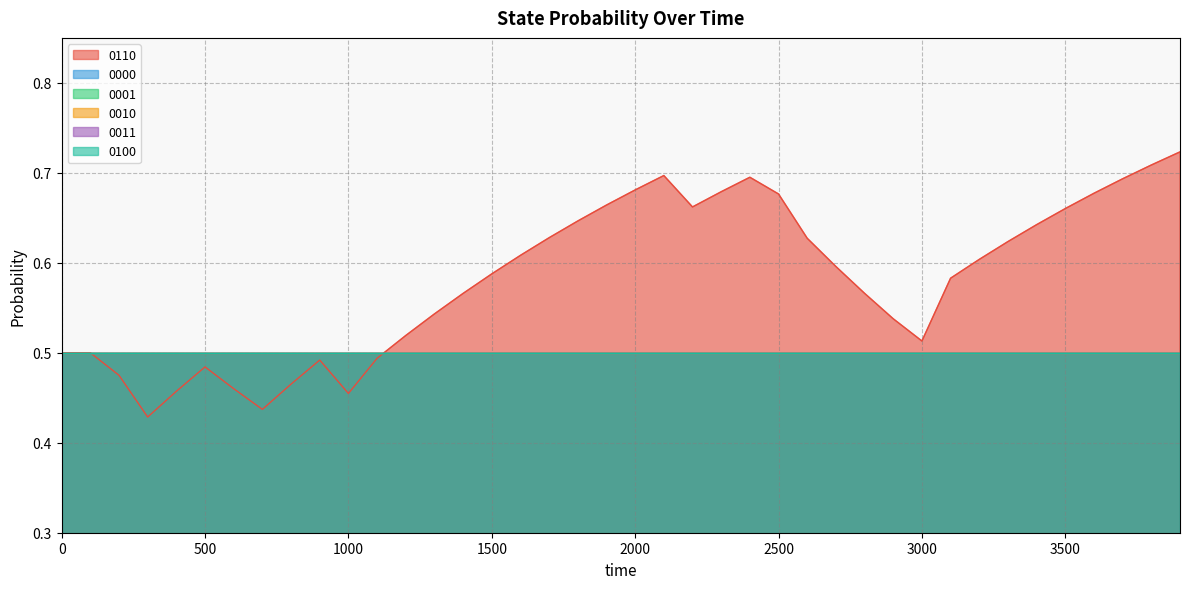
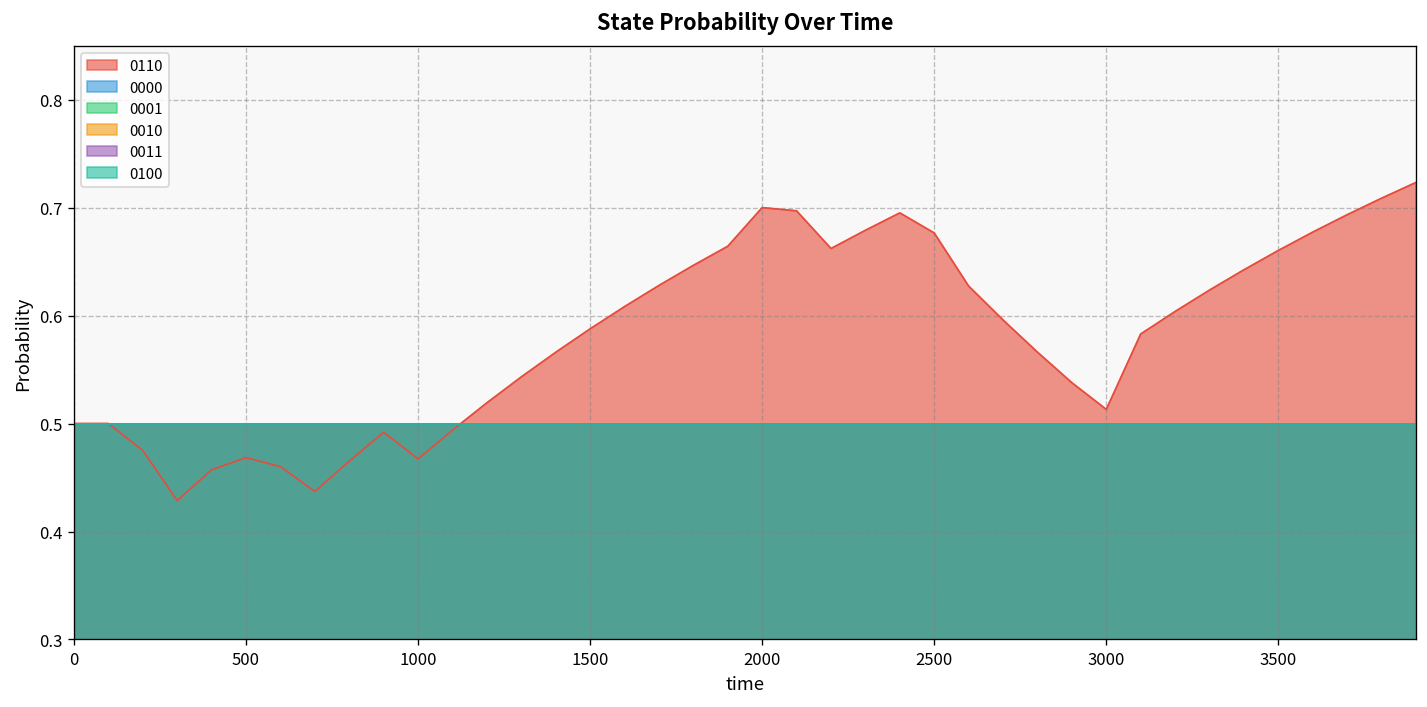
  {
    "0110": {
-     "500": 0.48,
-     "1000": 0.45,
+     "500": 0.47,
+     "1000": 0.47,
      "1500": 0.59,
-     "2000": 0.68,
+     "2000": 0.70,
      "2500": 0.68,
      "3000": 0.51,
      "3500": 0.66
    },
    "0100": {
      "500": 0.50,
      "1000": 0.50,
      "1500": 0.50,
      "2000": 0.50,
      "2500": 0.50,
      "3000": 0.50,
      "3500": 0.50
    }
  }
